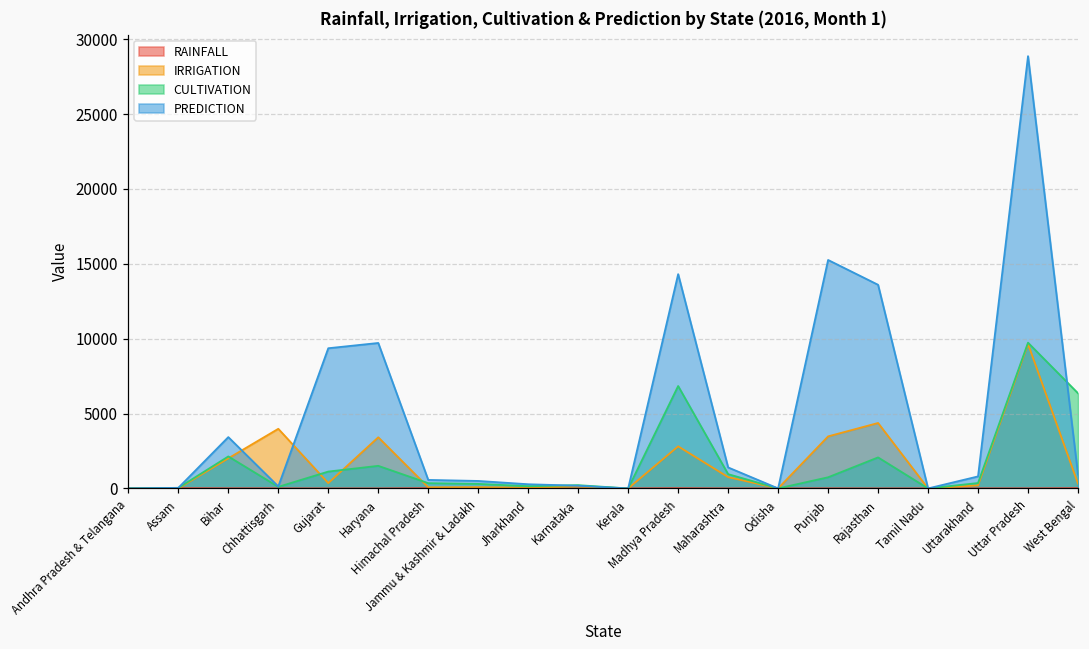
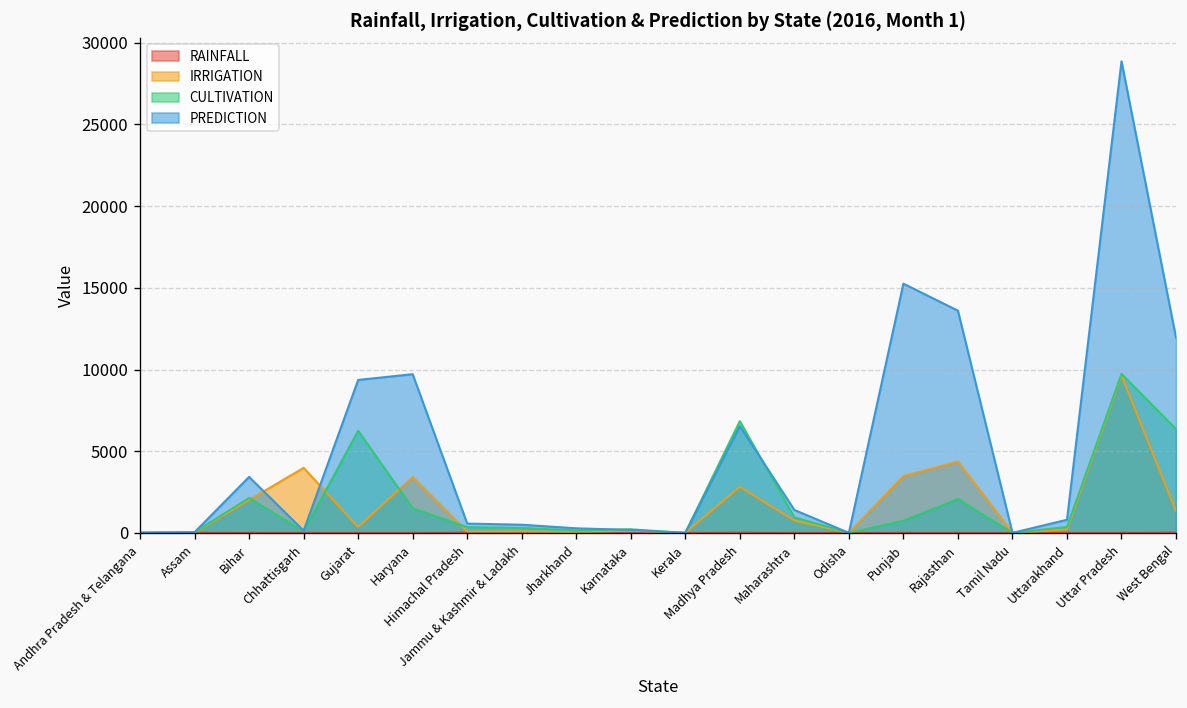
  {
    "RAINFALL": {
      "Bihar": 0,
      "Gujarat": 0,
      "Haryana": 0,
      "Madhya Pradesh": 0,
      "Maharashtra": 0,
      "Punjab": 0,
      "Rajasthan": 0,
      "Uttarakhand": 0,
      "Uttar Pradesh": 0,
      "West Bengal": 0
    },
    "IRRIGATION": {
      "Chhattisgarh": 4000,
      "Gujarat": 400,
      "Haryana": 3400,
      "Madhya Pradesh": 2800,
      "Maharashtra": 800,
      "Punjab": 3500,
      "Rajasthan": 4400,
-     "West Bengal": 300
+     "West Bengal": 1300
    },
    "CULTIVATION": {
-     "Gujarat": 1100,
+     "Gujarat": 6300,
      "Haryana": 1500,
      "Himachal Pradesh": 400,
      "Jammu & Kashmir & Ladakh": 300,
      "Madhya Pradesh": 6800,
      "Maharashtra": 1000,
      "Punjab": 700,
      "Rajasthan": 2100,
      "West Bengal": 6400
    },
    "PREDICTION": {
      "Bihar": 3400,
      "Gujarat": 9400,
      "Haryana": 9700,
      "Himachal Pradesh": 600,
      "Jammu & Kashmir & Ladakh": 500,
-     "Madhya Pradesh": 14300,
+     "Madhya Pradesh": 6500,
      "Maharashtra": 1400,
      "Punjab": 15300,
      "Rajasthan": 13600,
      "Uttarakhand": 800,
      "Uttar Pradesh": 28900,
-     "West Bengal": 900
+     "West Bengal": 11900
    }
  }
